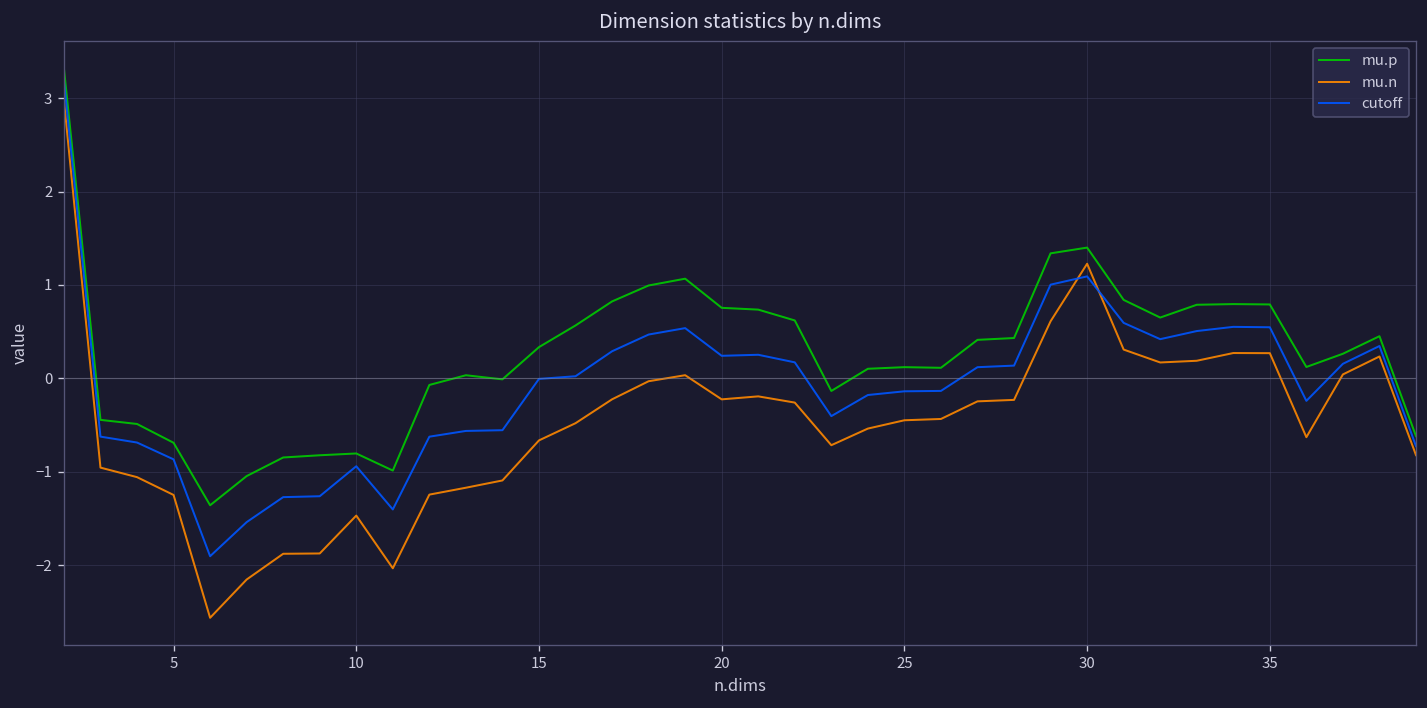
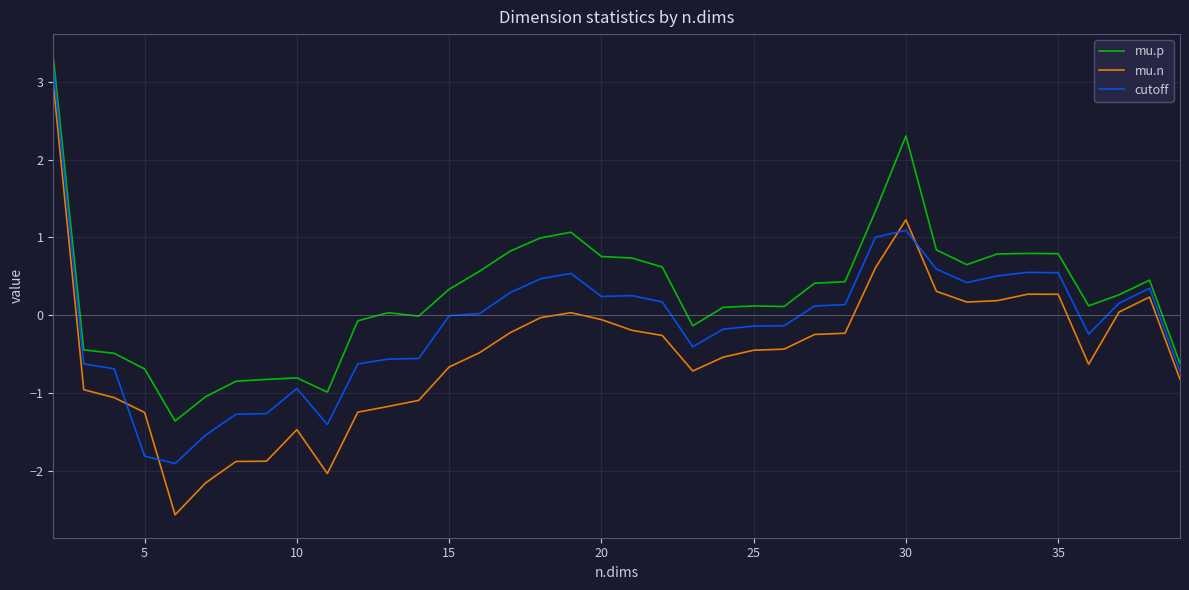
  {
    "mu.p": {
      "5": -0.7,
      "10": -0.8,
      "15": 0.3,
      "20": 0.8,
      "25": 0.1,
-     "30": 1.4,
+     "30": 2.3,
      "35": 0.8
    },
    "mu.n": {
      "5": -1.2,
      "10": -1.5,
      "15": -0.7,
-     "20": -0.2,
+     "20": -0.1,
      "25": -0.4,
      "30": 1.2,
      "35": 0.3
    },
    "cutoff": {
-     "5": -0.9,
+     "5": -1.8,
      "10": -0.9,
      "15": 0.0,
      "20": 0.2,
      "25": -0.1,
      "30": 1.1,
      "35": 0.5
    }
  }
